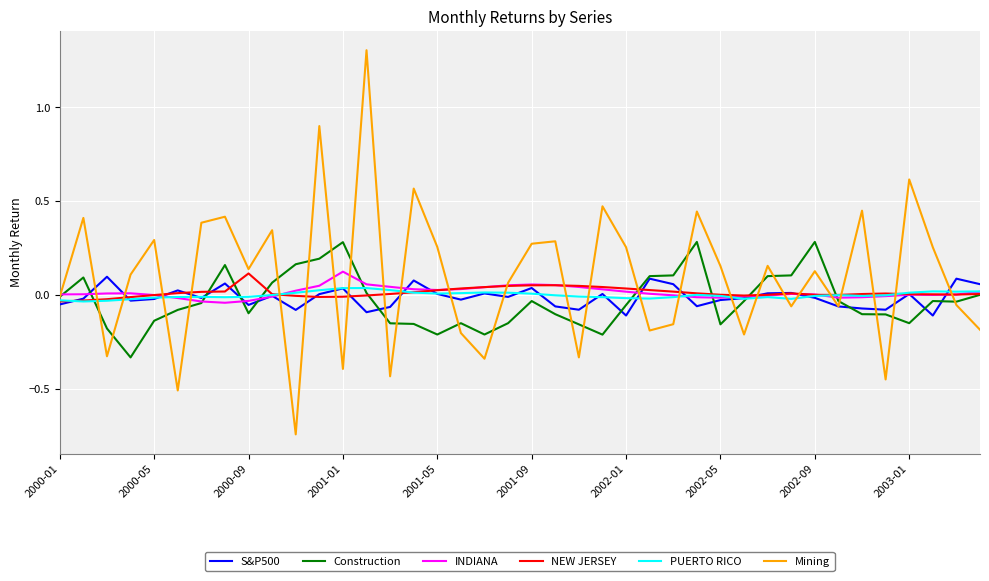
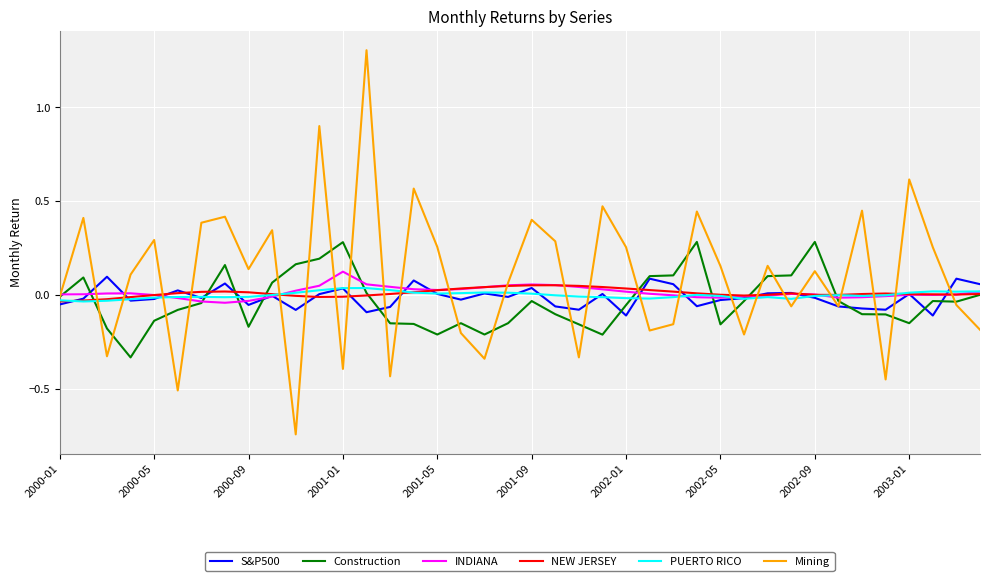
  {
    "S&P500": {
      "2000-01": -0.05,
      "2000-09": -0.05,
      "2001-09": 0.04,
      "2002-01": -0.11
    },
    "Construction": {
      "2000-05": -0.14,
-     "2000-09": -0.10,
+     "2000-09": -0.17,
      "2001-01": 0.28,
      "2001-05": -0.21,
      "2001-09": -0.03,
      "2002-01": -0.05,
      "2002-05": -0.16,
      "2002-09": 0.28,
      "2003-01": -0.15
    },
    "INDIANA": {
      "2000-09": -0.03,
      "2001-01": 0.12,
      "2002-01": 0.02
    },
    "NEW JERSEY": {
-     "2000-09": 0.11,
+     "2000-09": 0.01,
      "2001-01": -0.01,
      "2002-01": 0.03
    },
    "PUERTO RICO": {
      "2000-09": -0.01,
      "2001-09": 0.01,
      "2002-01": -0.02
    },
    "Mining": {
      "2000-05": 0.29,
      "2000-09": 0.14,
      "2001-01": -0.39,
      "2001-05": 0.26,
-     "2001-09": 0.27,
+     "2001-09": 0.40,
      "2002-01": 0.25,
      "2002-05": 0.15,
      "2002-09": 0.13,
      "2003-01": 0.62
    }
  }
